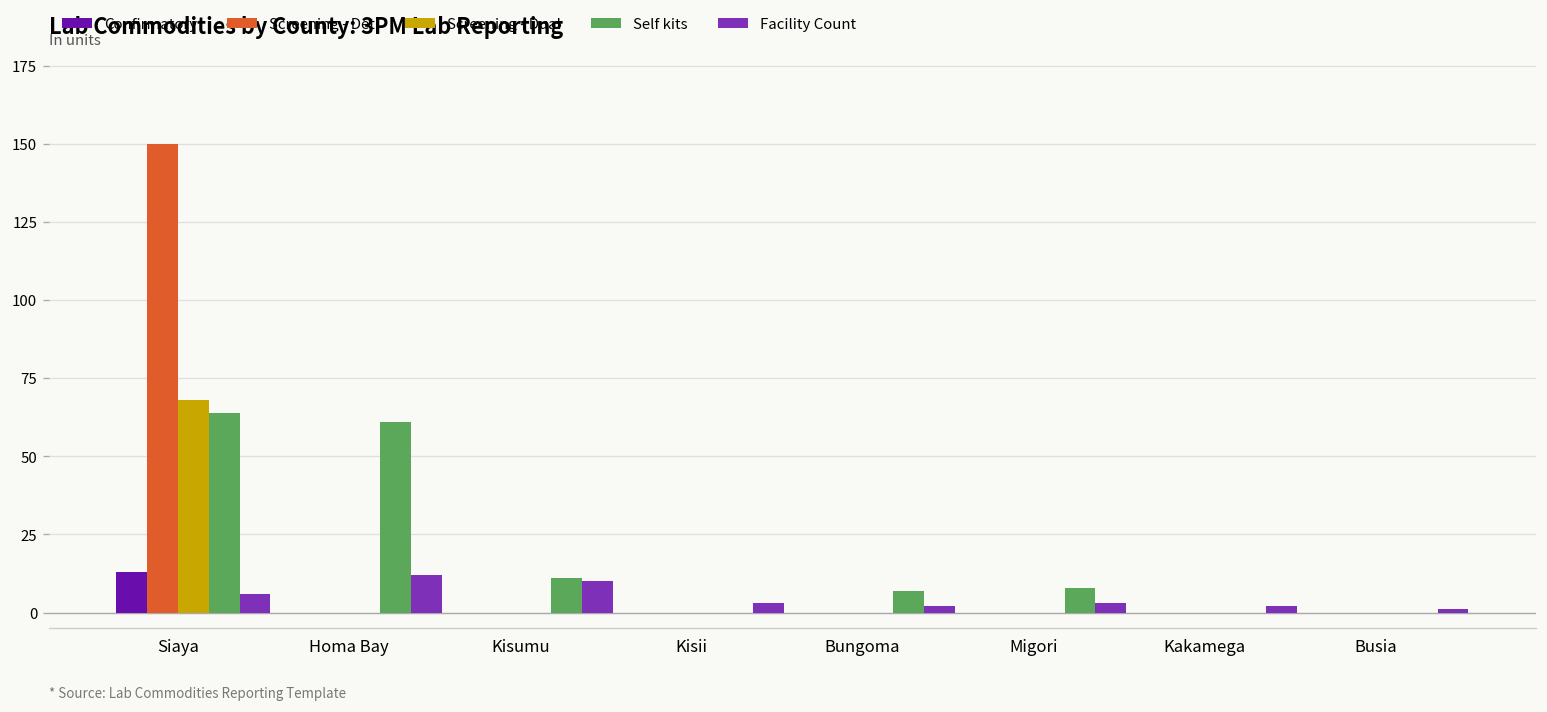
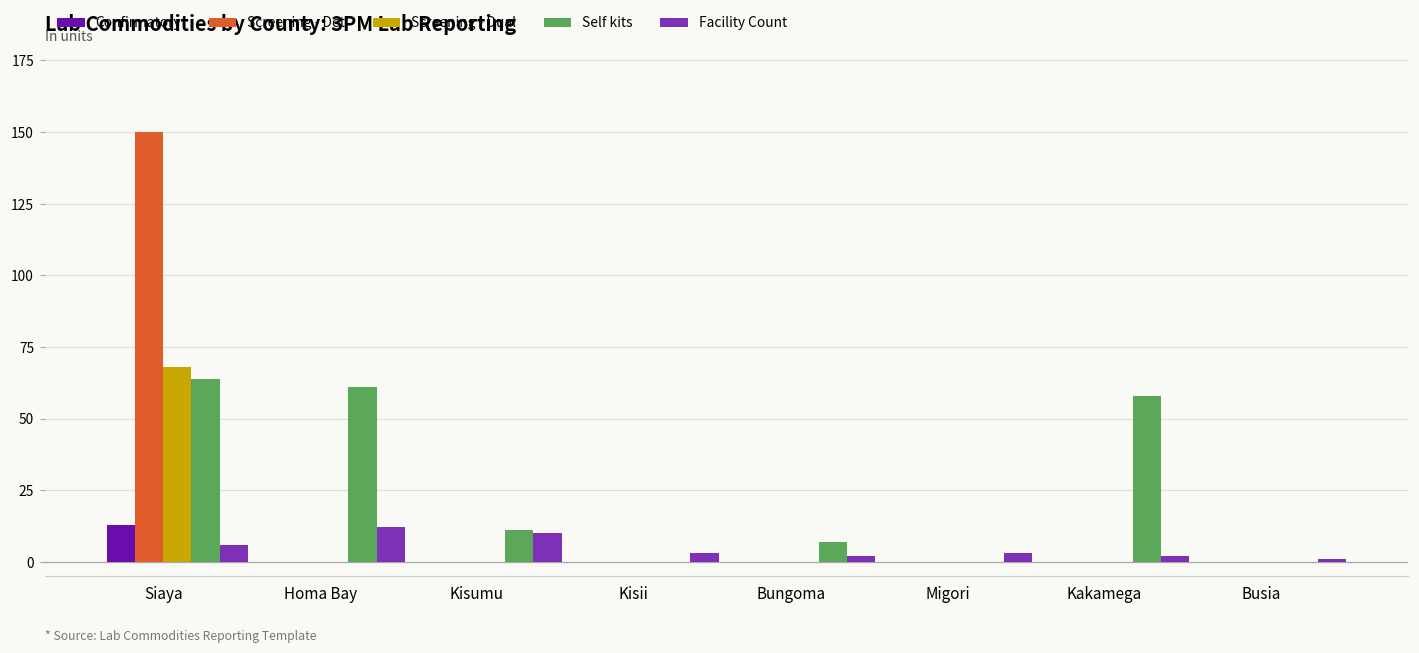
  {
    "Screening - Det": {
      "Siaya": 150,
      "Homa Bay": 0,
      "Kisumu": 0,
      "Kisii": 0,
      "Bungoma": 0,
      "Migori": 0,
      "Kakamega": 0,
      "Busia": 0
    },
    "Screening - Dual": {
      "Siaya": 68,
      "Homa Bay": 0,
      "Kisumu": 0,
      "Kisii": 0,
      "Bungoma": 0,
      "Migori": 0,
      "Kakamega": 0,
      "Busia": 0
    },
    "Self kits": {
      "Siaya": 64,
      "Homa Bay": 61,
      "Kisumu": 11,
      "Kisii": 0,
      "Bungoma": 7,
-     "Migori": 8,
-     "Kakamega": 0,
+     "Migori": 0,
+     "Kakamega": 58,
      "Busia": 0
    }
  }
